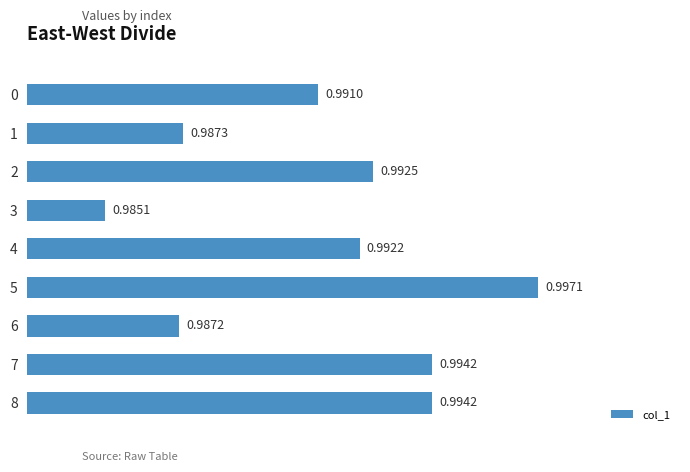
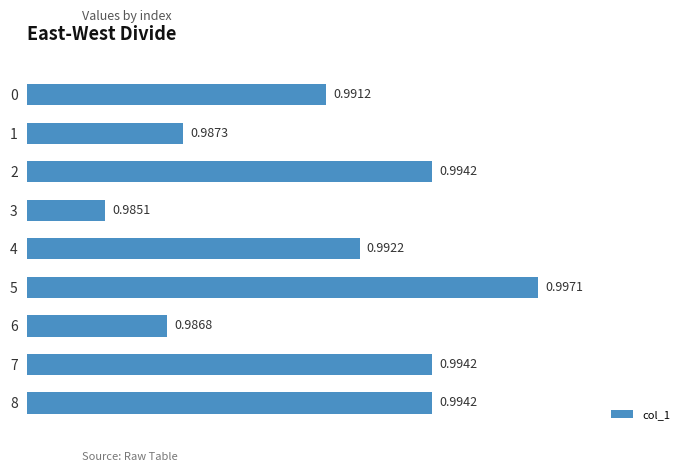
  {
-   "0": 0.9910,
+   "0": 0.9912,
    "1": 0.9873,
-   "2": 0.9925,
+   "2": 0.9942,
    "3": 0.9851,
    "4": 0.9922,
    "5": 0.9971,
-   "6": 0.9872,
+   "6": 0.9868,
    "7": 0.9942,
    "8": 0.9942
  }
